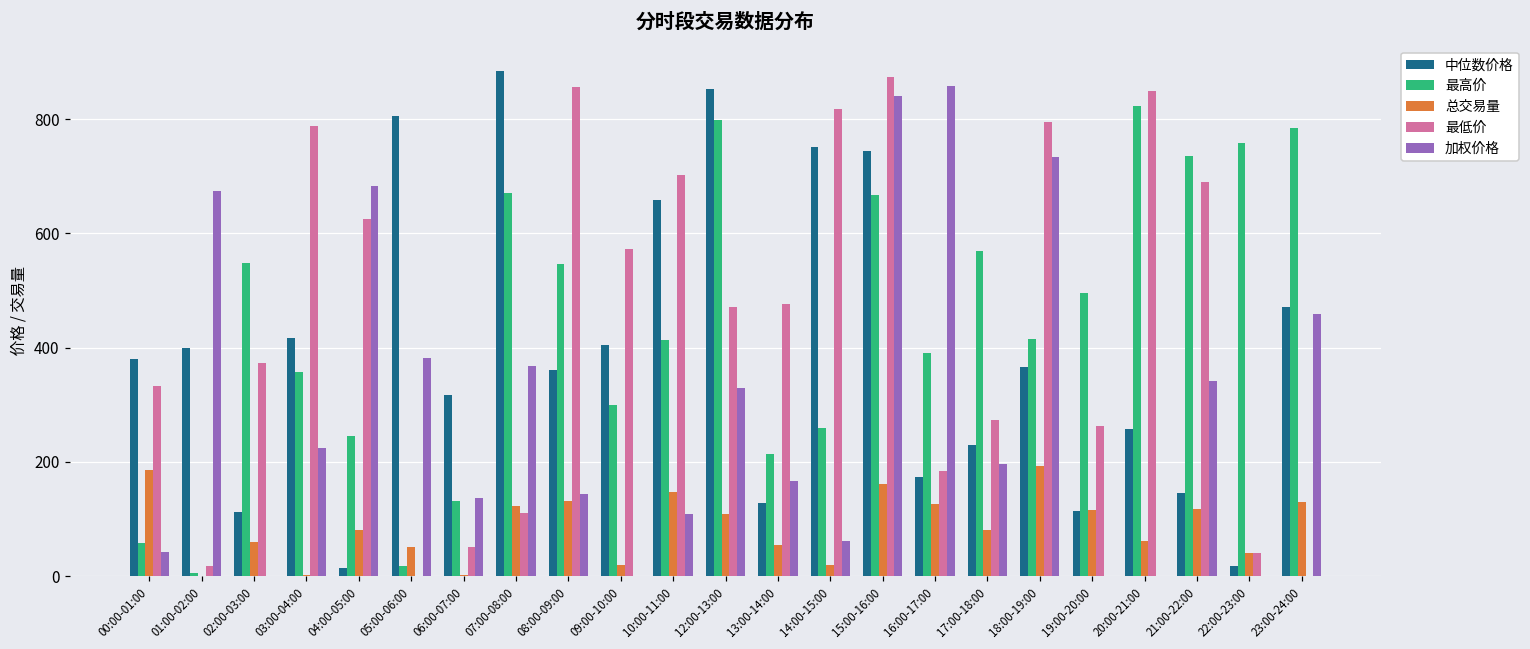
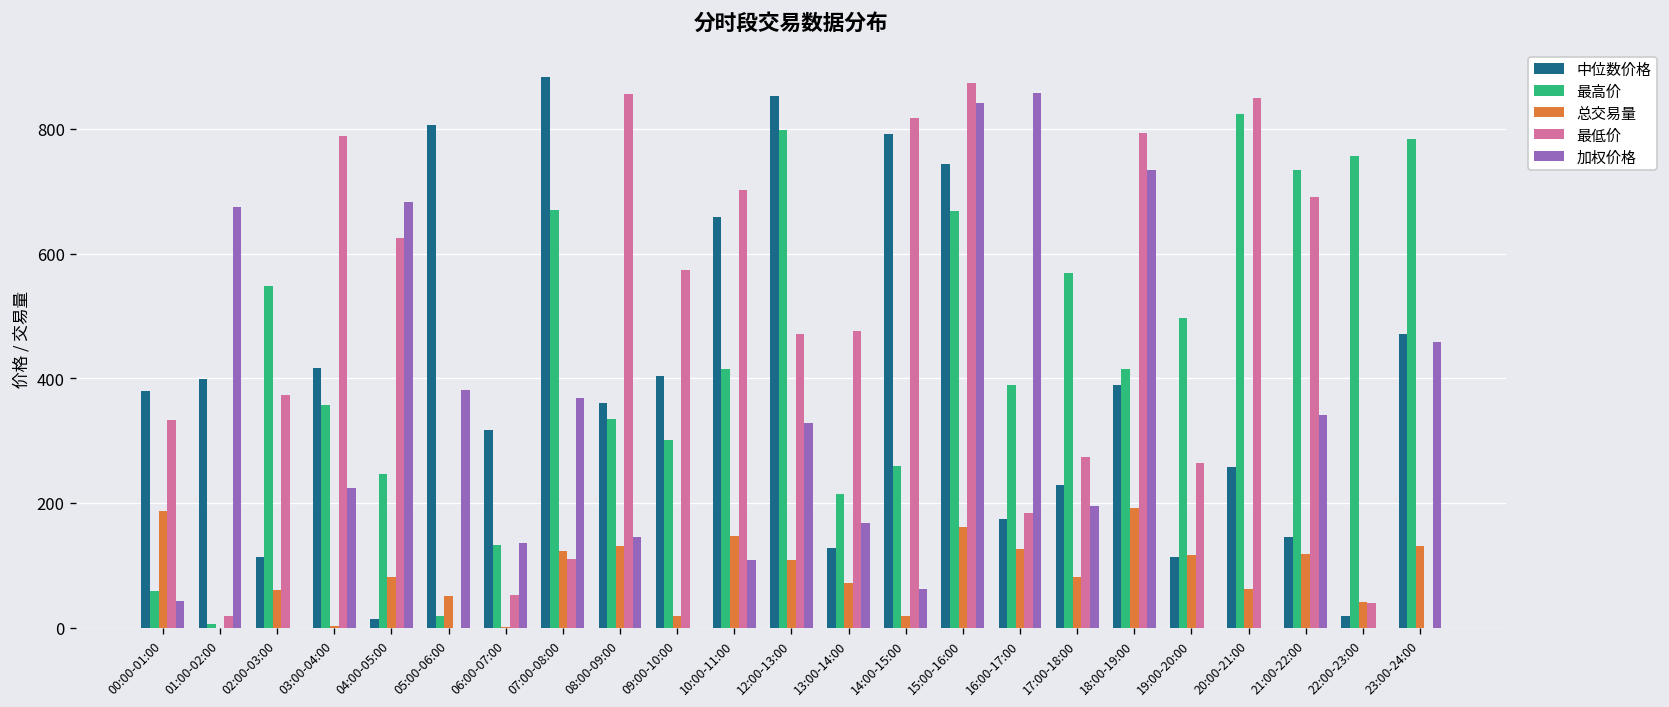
  {
    "中位数价格": {
      "00:00-01:00": 380,
      "01:00-02:00": 400,
      "02:00-03:00": 110,
      "03:00-04:00": 420,
      "04:00-05:00": 10,
      "05:00-06:00": 810,
      "06:00-07:00": 320,
      "07:00-08:00": 880,
      "08:00-09:00": 360,
      "09:00-10:00": 400,
      "10:00-11:00": 660,
      "12:00-13:00": 850,
      "13:00-14:00": 130,
-     "14:00-15:00": 750,
+     "14:00-15:00": 790,
      "15:00-16:00": 740,
      "16:00-17:00": 170,
      "17:00-18:00": 230,
-     "18:00-19:00": 370,
+     "18:00-19:00": 390,
      "19:00-20:00": 110,
      "20:00-21:00": 260,
      "21:00-22:00": 150,
      "22:00-23:00": 20,
      "23:00-24:00": 470
    },
    "最高价": {
      "00:00-01:00": 60,
      "01:00-02:00": 10,
      "02:00-03:00": 550,
      "03:00-04:00": 360,
      "04:00-05:00": 250,
      "05:00-06:00": 20,
      "06:00-07:00": 130,
      "07:00-08:00": 670,
-     "08:00-09:00": 550,
+     "08:00-09:00": 330,
      "09:00-10:00": 300,
      "10:00-11:00": 410,
      "12:00-13:00": 800,
      "13:00-14:00": 210,
      "14:00-15:00": 260,
      "15:00-16:00": 670,
      "16:00-17:00": 390,
      "17:00-18:00": 570,
      "18:00-19:00": 410,
      "19:00-20:00": 500,
      "20:00-21:00": 820,
      "21:00-22:00": 730,
      "22:00-23:00": 760,
      "23:00-24:00": 780
    },
    "总交易量": {
      "00:00-01:00": 190,
      "01:00-02:00": 0,
      "02:00-03:00": 60,
      "04:00-05:00": 80,
      "05:00-06:00": 50,
      "07:00-08:00": 120,
      "08:00-09:00": 130,
      "09:00-10:00": 20,
      "10:00-11:00": 150,
      "12:00-13:00": 110,
-     "13:00-14:00": 50,
+     "13:00-14:00": 70,
      "14:00-15:00": 20,
      "15:00-16:00": 160,
      "16:00-17:00": 130,
      "17:00-18:00": 80,
      "18:00-19:00": 190,
      "19:00-20:00": 120,
      "20:00-21:00": 60,
      "21:00-22:00": 120,
      "22:00-23:00": 40,
      "23:00-24:00": 130
    },
    "最低价": {
      "00:00-01:00": 330,
      "01:00-02:00": 20,
      "02:00-03:00": 370,
      "03:00-04:00": 790,
      "04:00-05:00": 630,
      "05:00-06:00": 0,
      "06:00-07:00": 50,
      "07:00-08:00": 110,
      "08:00-09:00": 860,
      "09:00-10:00": 570,
      "10:00-11:00": 700,
      "12:00-13:00": 470,
      "13:00-14:00": 480,
      "14:00-15:00": 820,
      "15:00-16:00": 870,
      "16:00-17:00": 180,
      "17:00-18:00": 270,
      "18:00-19:00": 790,
      "19:00-20:00": 260,
      "20:00-21:00": 850,
      "21:00-22:00": 690,
      "22:00-23:00": 40,
      "23:00-24:00": 0
    },
    "加权价格": {
      "00:00-01:00": 40,
      "01:00-02:00": 670,
      "02:00-03:00": 0,
      "03:00-04:00": 220,
      "04:00-05:00": 680,
      "05:00-06:00": 380,
      "06:00-07:00": 140,
      "07:00-08:00": 370,
      "08:00-09:00": 140,
      "09:00-10:00": 0,
      "10:00-11:00": 110,
      "12:00-13:00": 330,
      "13:00-14:00": 170,
      "14:00-15:00": 60,
      "15:00-16:00": 840,
      "16:00-17:00": 860,
      "17:00-18:00": 200,
      "18:00-19:00": 730,
      "19:00-20:00": 0,
      "20:00-21:00": 0,
      "21:00-22:00": 340,
      "22:00-23:00": 0,
      "23:00-24:00": 460
    }
  }
